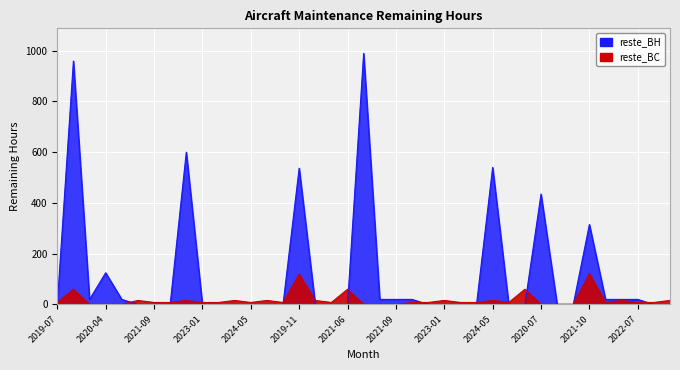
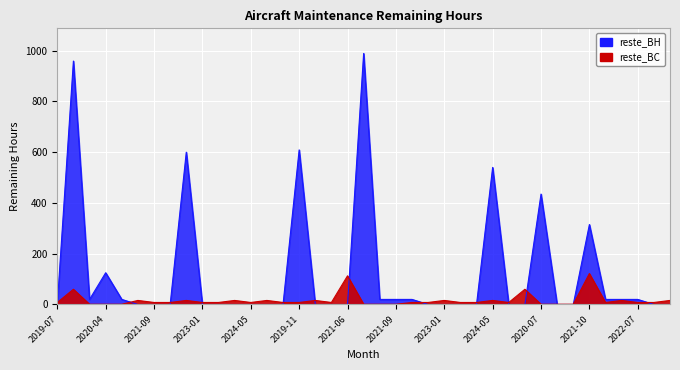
  {
    "reste_BH": {
      "2020-04": 130,
-     "2019-11": 540,
+     "2019-11": 610,
      "2021-06": 0,
      "2020-07": 440,
      "2021-10": 320
    },
    "reste_BC": {
      "2020-04": 0,
-     "2019-11": 120,
-     "2021-06": 60,
+     "2019-11": 10,
+     "2021-06": 110,
      "2020-07": 0,
      "2021-10": 120
    }
  }
